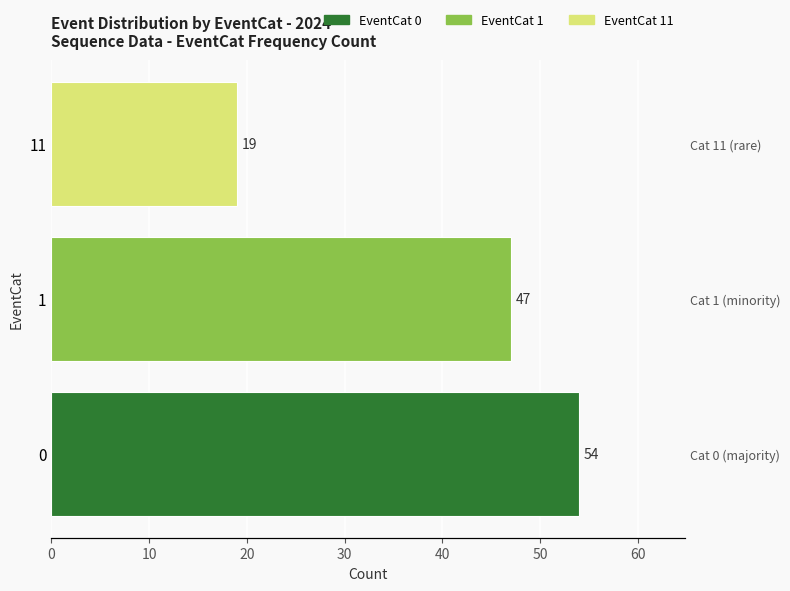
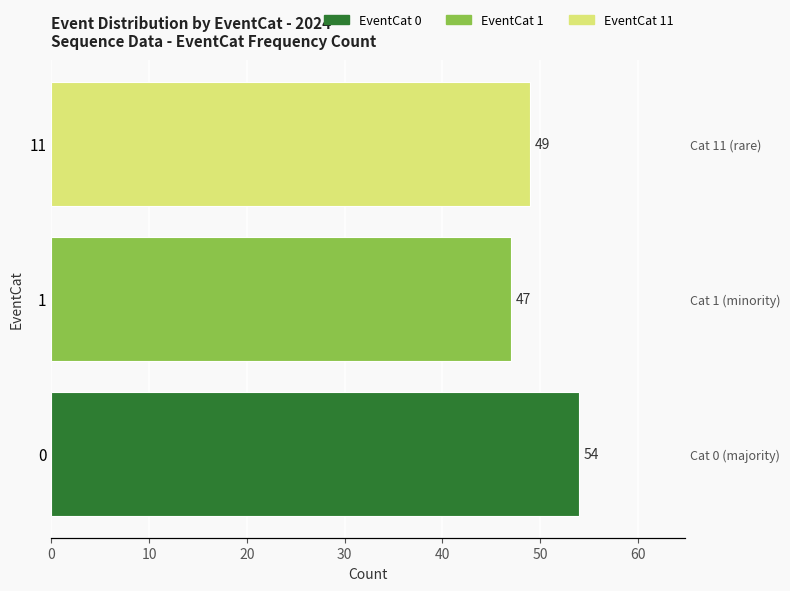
  {
    "EventCat 1": {
      "1": 47
    },
    "EventCat 11": {
-     "11": 19
+     "11": 49
    }
  }
